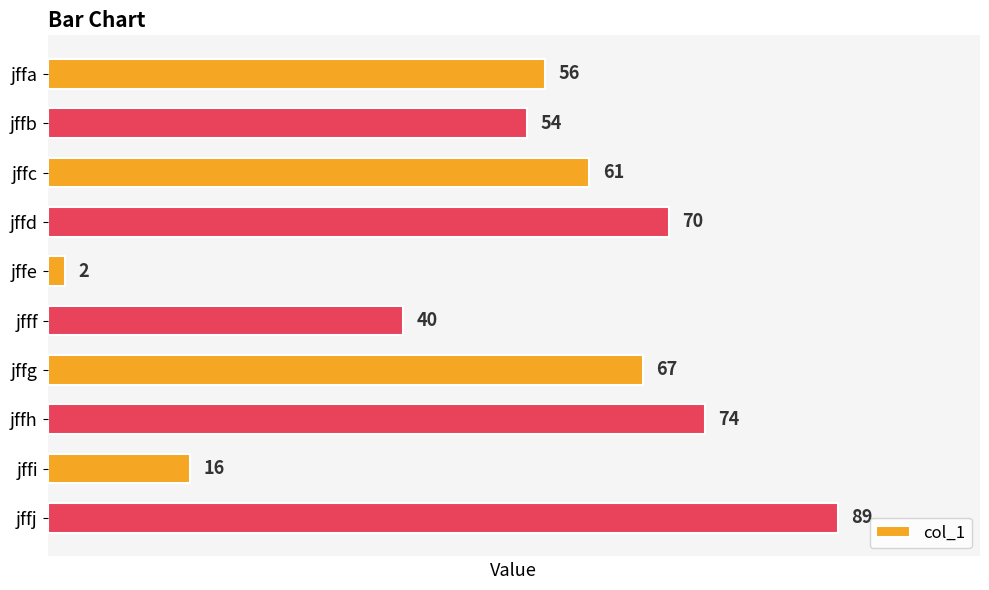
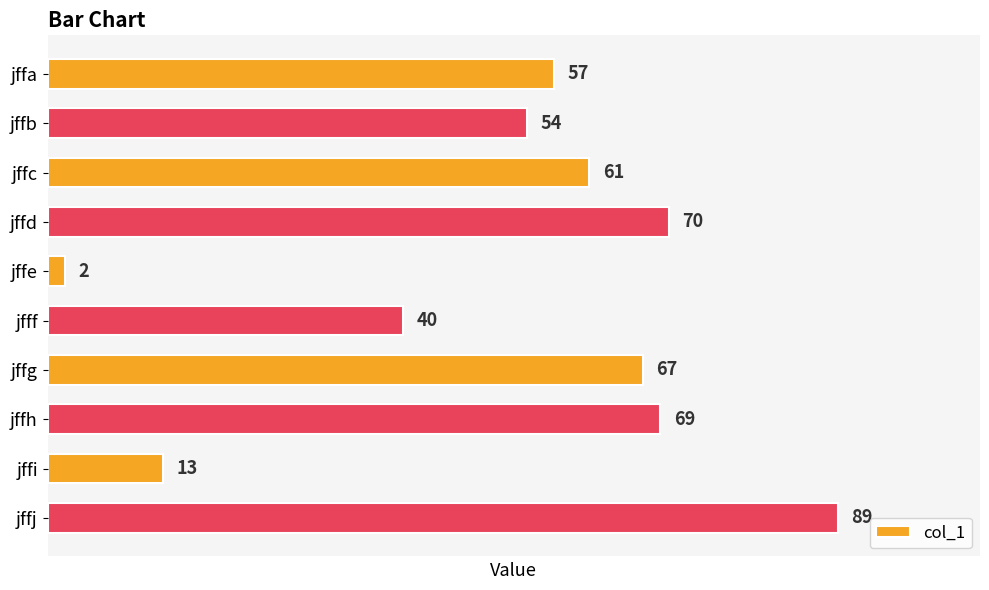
  {
-   "jffa": 56,
+   "jffa": 57,
    "jffb": 54,
    "jffc": 61,
    "jffd": 70,
    "jffe": 2,
    "jfff": 40,
    "jffg": 67,
-   "jffh": 74,
-   "jffi": 16
+   "jffh": 69,
+   "jffi": 13
  }
